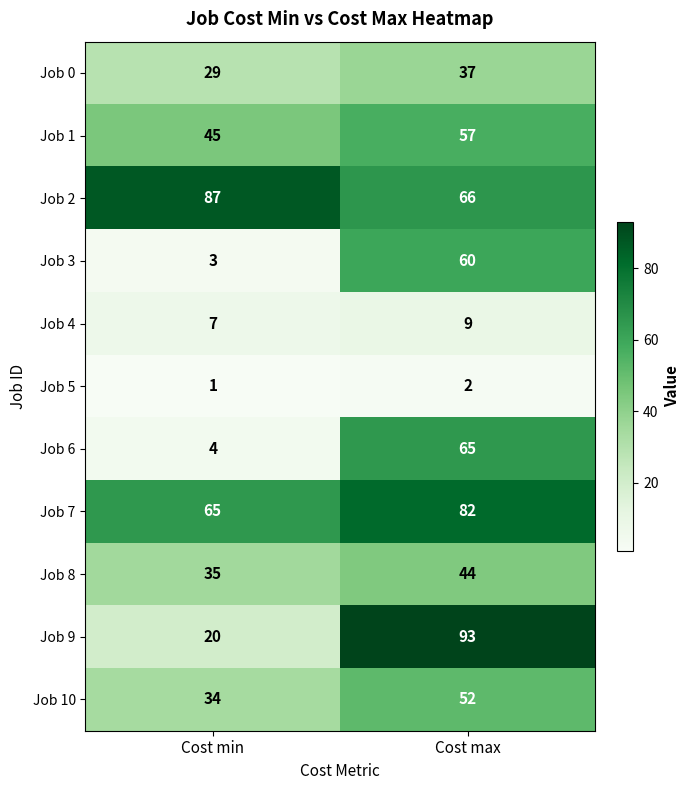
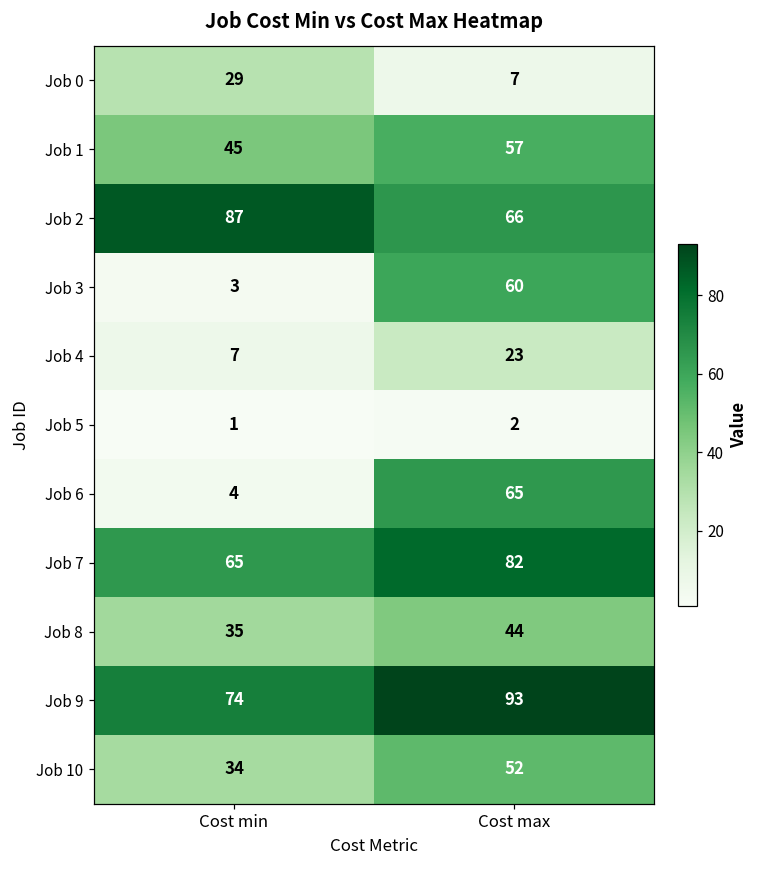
  {
    "Job 0": {
      "Cost min": 29,
-     "Cost max": 37
+     "Cost max": 7
    },
    "Job 1": {
      "Cost min": 45,
      "Cost max": 57
    },
    "Job 2": {
      "Cost min": 87,
      "Cost max": 66
    },
    "Job 3": {
      "Cost min": 3,
      "Cost max": 60
    },
    "Job 4": {
      "Cost min": 7,
-     "Cost max": 9
+     "Cost max": 23
    },
    "Job 5": {
      "Cost min": 1,
      "Cost max": 2
    },
    "Job 6": {
      "Cost min": 4,
      "Cost max": 65
    },
    "Job 7": {
      "Cost min": 65,
      "Cost max": 82
    },
    "Job 8": {
      "Cost min": 35,
      "Cost max": 44
    },
    "Job 9": {
-     "Cost min": 20,
+     "Cost min": 74,
      "Cost max": 93
    },
    "Job 10": {
      "Cost min": 34,
      "Cost max": 52
    }
  }
